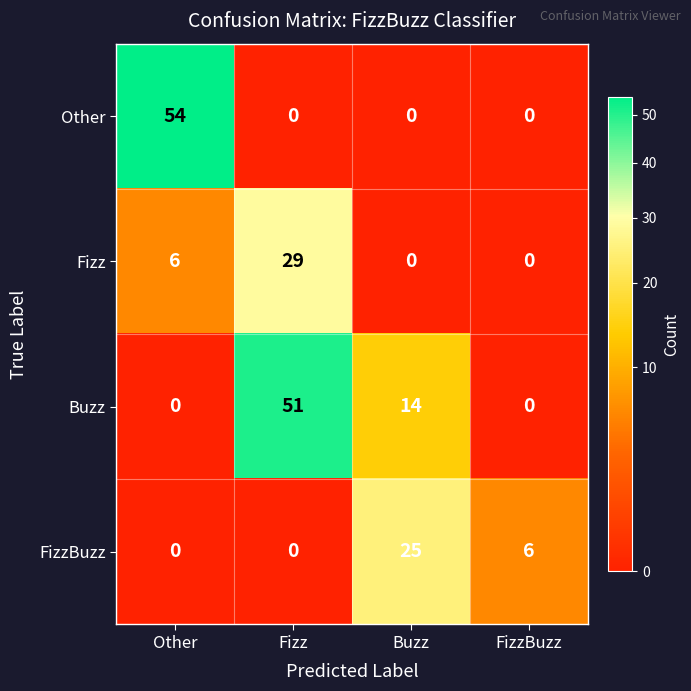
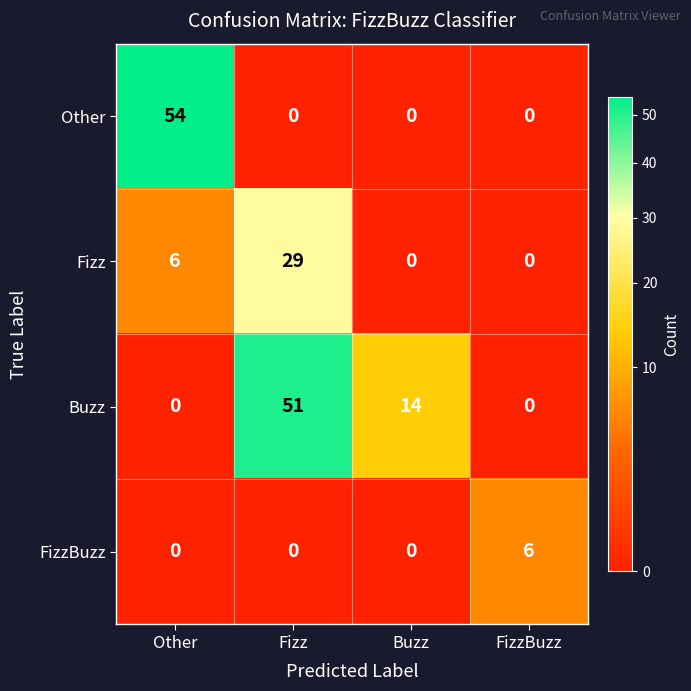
  {
    "Other": {
      "Other": 54,
      "Fizz": 0,
      "Buzz": 0,
      "FizzBuzz": 0
    },
    "Fizz": {
      "Other": 6,
      "Fizz": 29,
      "Buzz": 0,
      "FizzBuzz": 0
    },
    "Buzz": {
      "Other": 0,
      "Fizz": 51,
      "Buzz": 14,
      "FizzBuzz": 0
    },
    "FizzBuzz": {
      "Other": 0,
      "Fizz": 0,
-     "Buzz": 25,
+     "Buzz": 0,
      "FizzBuzz": 6
    }
  }
